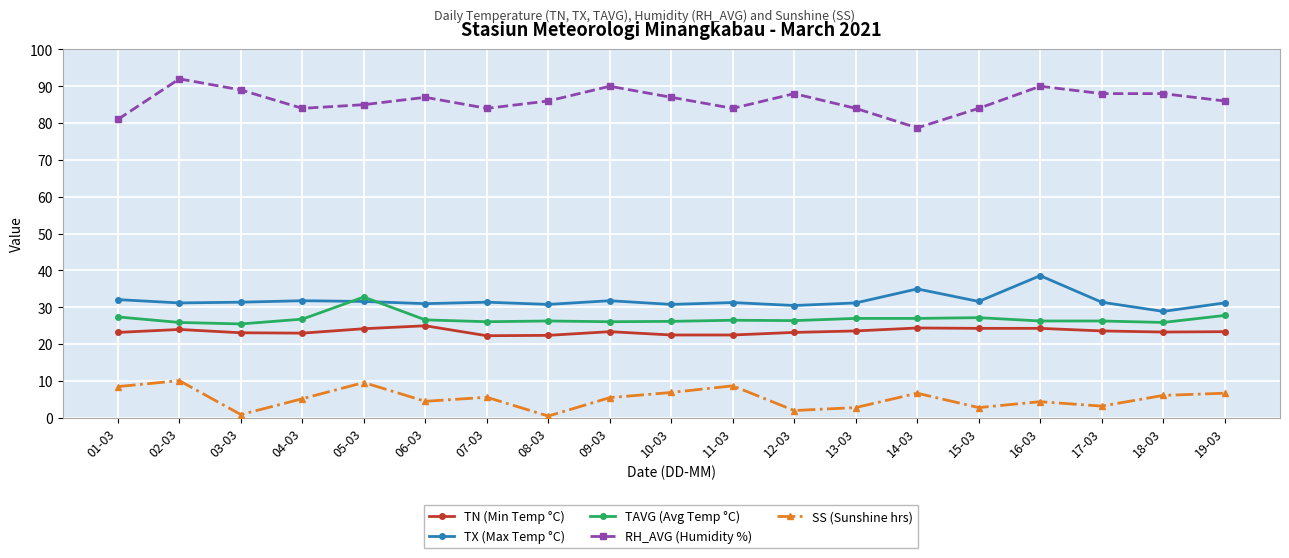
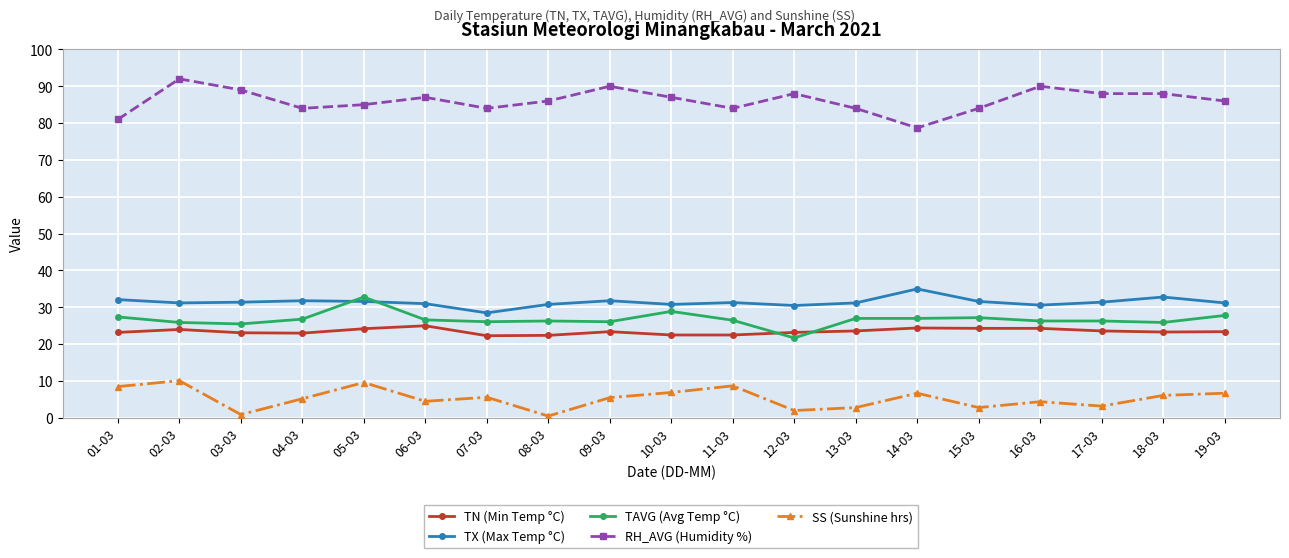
  {
    "TN (Min Temp °C)": {
      "01-03": 23,
      "02-03": 24,
      "03-03": 23,
      "04-03": 23,
      "05-03": 24,
      "06-03": 25,
      "07-03": 22,
      "08-03": 22,
      "09-03": 23,
      "10-03": 23,
      "11-03": 23,
      "12-03": 23,
      "13-03": 24,
      "14-03": 24,
      "15-03": 24,
      "16-03": 24,
      "17-03": 24,
      "18-03": 23,
      "19-03": 23
    },
    "TX (Max Temp °C)": {
      "01-03": 32,
      "02-03": 31,
      "03-03": 31,
      "04-03": 32,
      "05-03": 32,
      "06-03": 31,
-     "07-03": 31,
+     "07-03": 29,
      "08-03": 31,
      "09-03": 32,
      "10-03": 31,
      "11-03": 31,
      "12-03": 31,
      "13-03": 31,
      "14-03": 35,
      "15-03": 32,
-     "16-03": 39,
+     "16-03": 31,
      "17-03": 31,
-     "18-03": 29,
+     "18-03": 33,
      "19-03": 31
    },
    "TAVG (Avg Temp °C)": {
      "01-03": 27,
      "02-03": 26,
      "03-03": 26,
      "04-03": 27,
      "05-03": 33,
      "06-03": 27,
      "07-03": 26,
      "08-03": 26,
      "09-03": 26,
-     "10-03": 26,
+     "10-03": 29,
      "11-03": 27,
-     "12-03": 26,
+     "12-03": 22,
      "13-03": 27,
      "14-03": 27,
      "15-03": 27,
      "16-03": 26,
      "17-03": 26,
      "18-03": 26,
      "19-03": 28
    },
    "RH_AVG (Humidity %)": {
      "01-03": 81,
      "02-03": 92,
      "03-03": 89,
      "04-03": 84,
      "05-03": 85,
      "06-03": 87,
      "07-03": 84,
      "08-03": 86,
      "09-03": 90,
      "10-03": 87,
      "11-03": 84,
      "12-03": 88,
      "13-03": 84,
      "14-03": 79,
      "15-03": 84,
      "16-03": 90,
      "17-03": 88,
      "18-03": 88,
      "19-03": 86
    },
    "SS (Sunshine hrs)": {
      "01-03": 9,
      "02-03": 10,
      "03-03": 1,
      "04-03": 5,
      "05-03": 10,
      "06-03": 5,
      "07-03": 6,
      "08-03": 1,
      "09-03": 6,
      "10-03": 7,
      "11-03": 9,
      "12-03": 2,
      "13-03": 3,
      "14-03": 7,
      "15-03": 3,
      "16-03": 4,
      "17-03": 3,
      "18-03": 6,
      "19-03": 7
    }
  }
